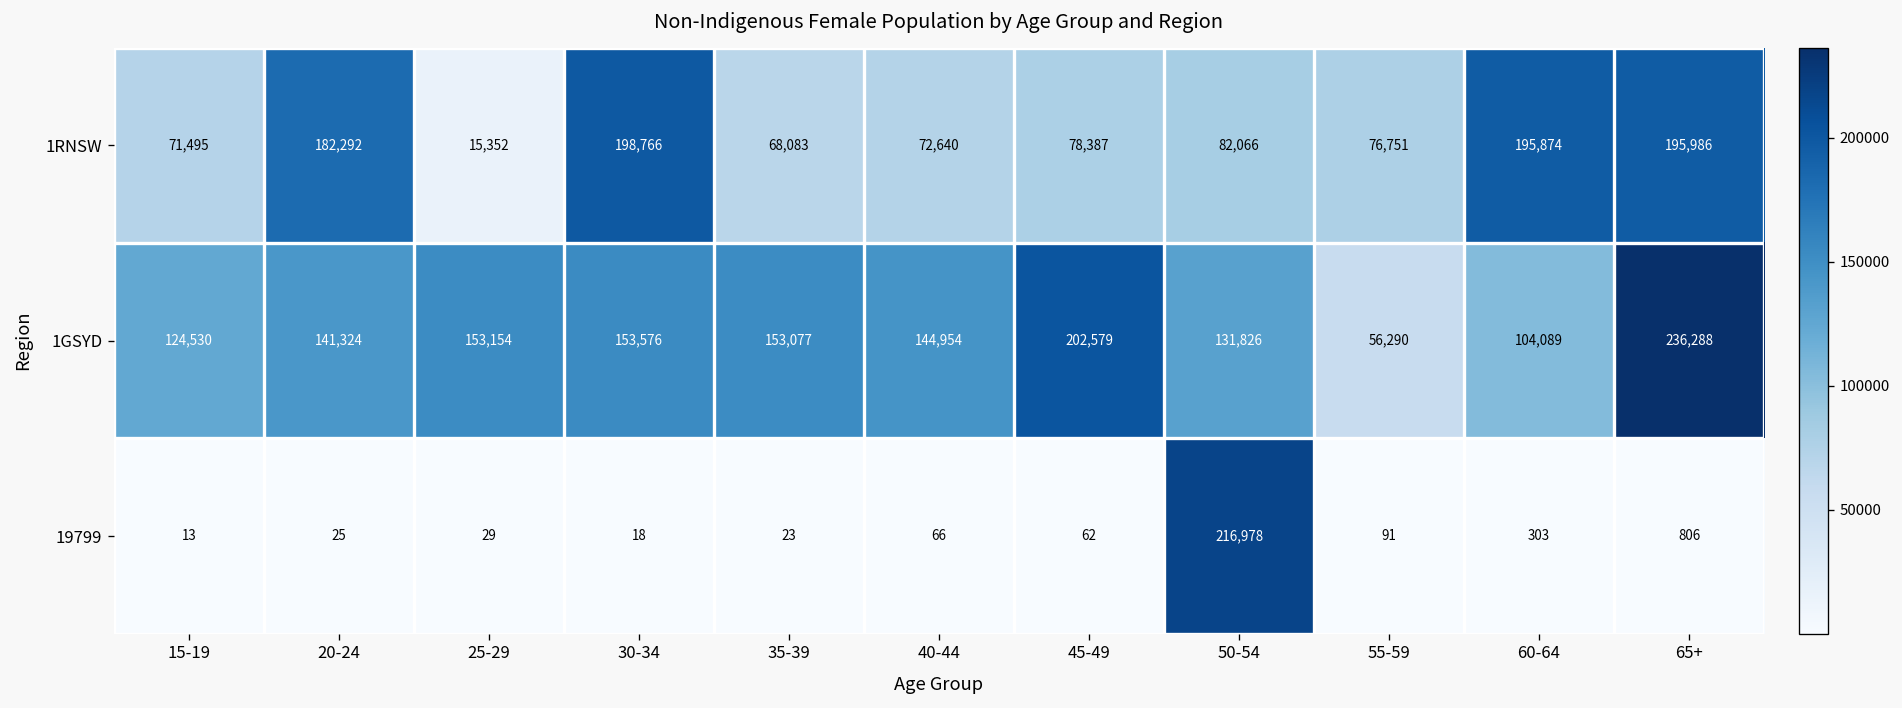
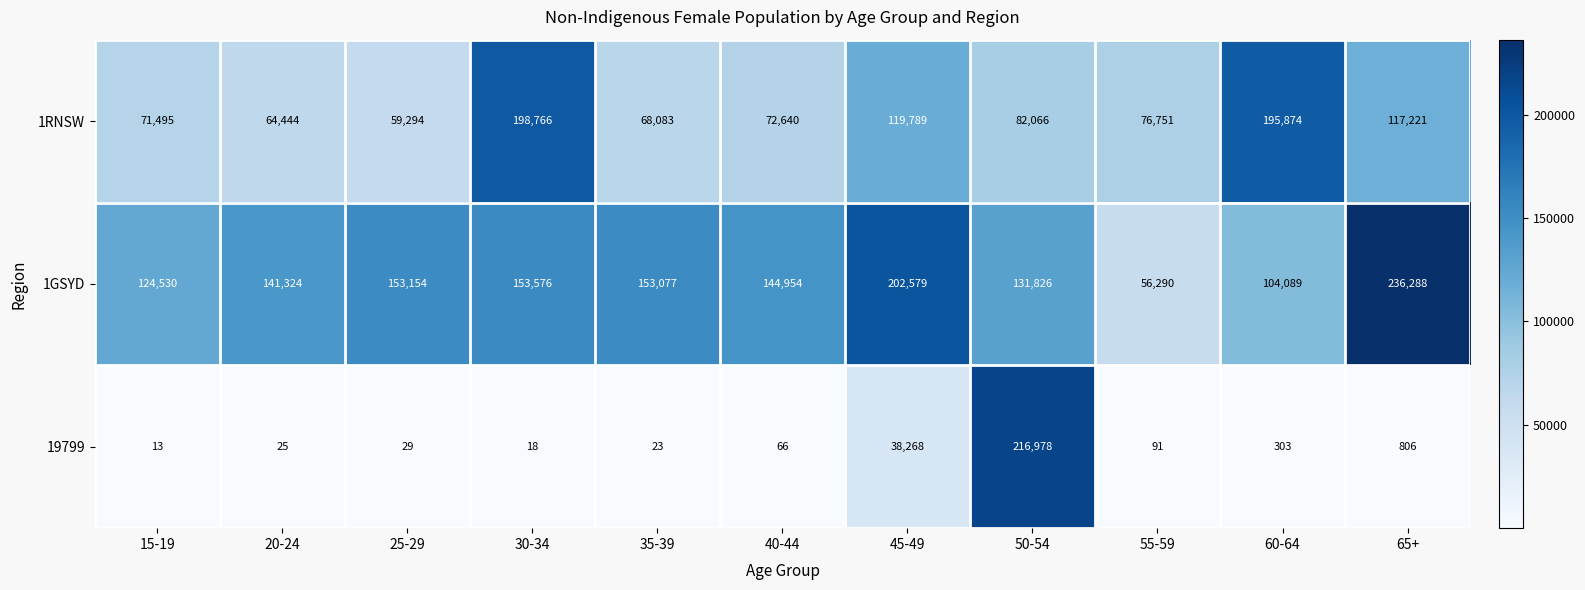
  {
    "1RNSW": {
      "15-19": "71,495",
-     "20-24": "182,292",
-     "25-29": "15,352",
+     "20-24": "64,444",
+     "25-29": "59,294",
      "30-34": "198,766",
      "35-39": "68,083",
      "40-44": "72,640",
-     "45-49": "78,387",
+     "45-49": "119,789",
      "50-54": "82,066",
      "55-59": "76,751",
      "60-64": "195,874",
-     "65+": "195,986"
+     "65+": "117,221"
    },
    "1GSYD": {
      "15-19": "124,530",
      "20-24": "141,324",
      "25-29": "153,154",
      "30-34": "153,576",
      "35-39": "153,077",
      "40-44": "144,954",
      "45-49": "202,579",
      "50-54": "131,826",
      "55-59": "56,290",
      "60-64": "104,089",
      "65+": "236,288"
    },
    "19799": {
      "15-19": "13",
      "20-24": "25",
      "25-29": "29",
      "30-34": "18",
      "35-39": "23",
      "40-44": "66",
-     "45-49": "62",
+     "45-49": "38,268",
      "50-54": "216,978",
      "55-59": "91",
      "60-64": "303",
      "65+": "806"
    }
  }
